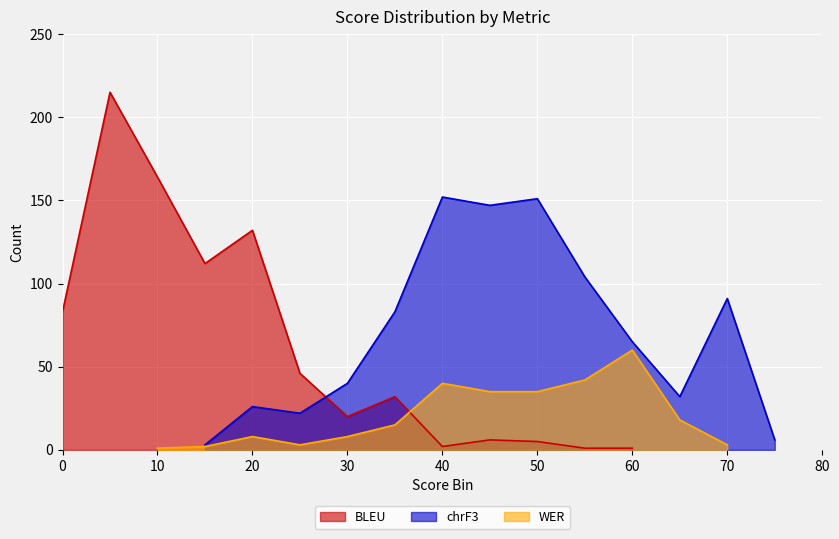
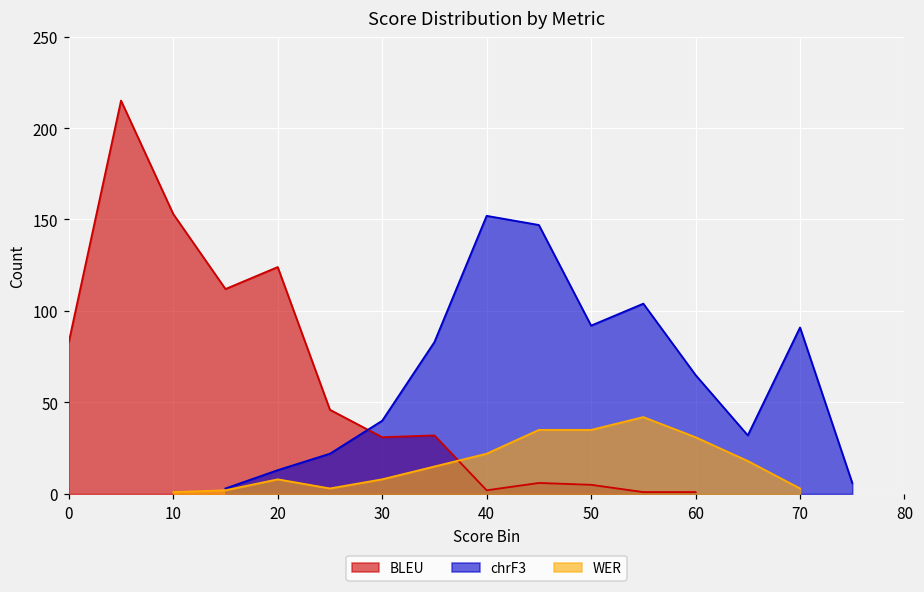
  {
    "BLEU": {
      "0": 83,
-     "10": 164,
-     "20": 132,
-     "30": 20,
+     "10": 153,
+     "20": 124,
+     "30": 31,
      "40": 2,
      "50": 5,
      "60": 1
    },
    "chrF3": {
-     "20": 26,
+     "20": 13,
      "30": 40,
      "40": 152,
-     "50": 151,
+     "50": 92,
      "60": 65,
      "70": 91
    },
    "WER": {
      "10": 1,
      "20": 8,
      "30": 8,
-     "40": 40,
+     "40": 22,
      "50": 35,
-     "60": 60,
+     "60": 31,
      "70": 3
    }
  }
